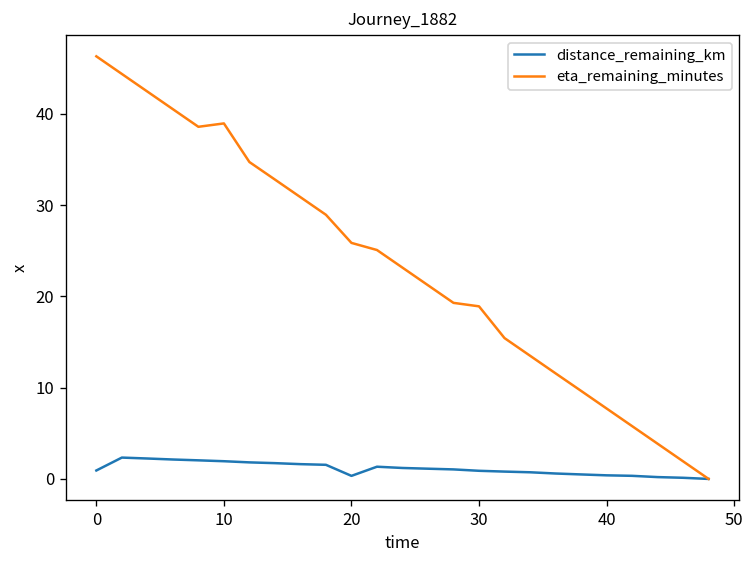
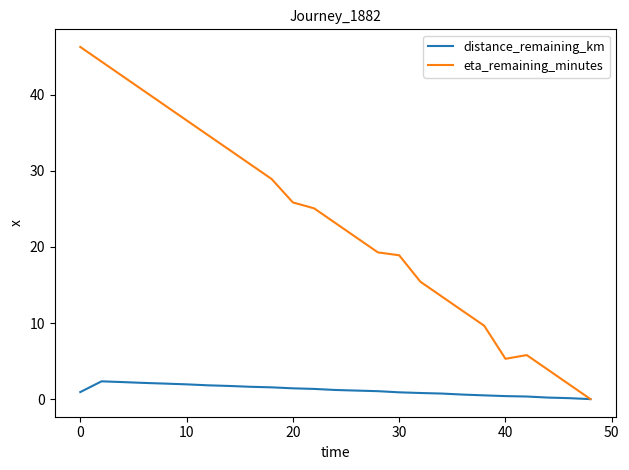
  {
    "distance_remaining_km": {
      "0": 1,
      "10": 2,
-     "20": 0,
+     "20": 1,
      "30": 1,
      "40": 0
    },
    "eta_remaining_minutes": {
      "0": 46,
-     "10": 39,
+     "10": 37,
      "20": 26,
      "30": 19,
-     "40": 8
+     "40": 5
    }
  }
